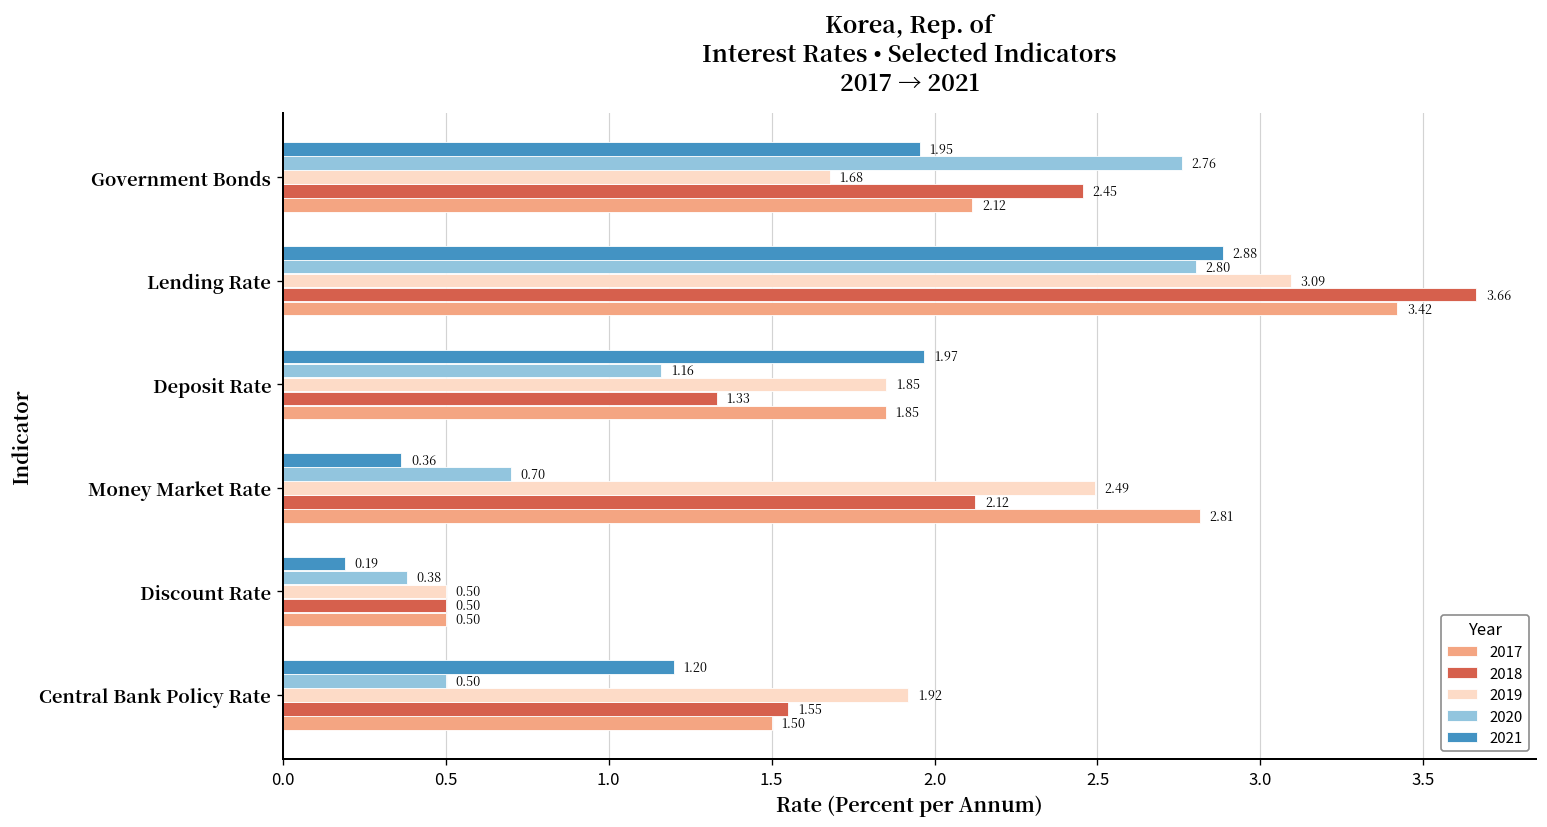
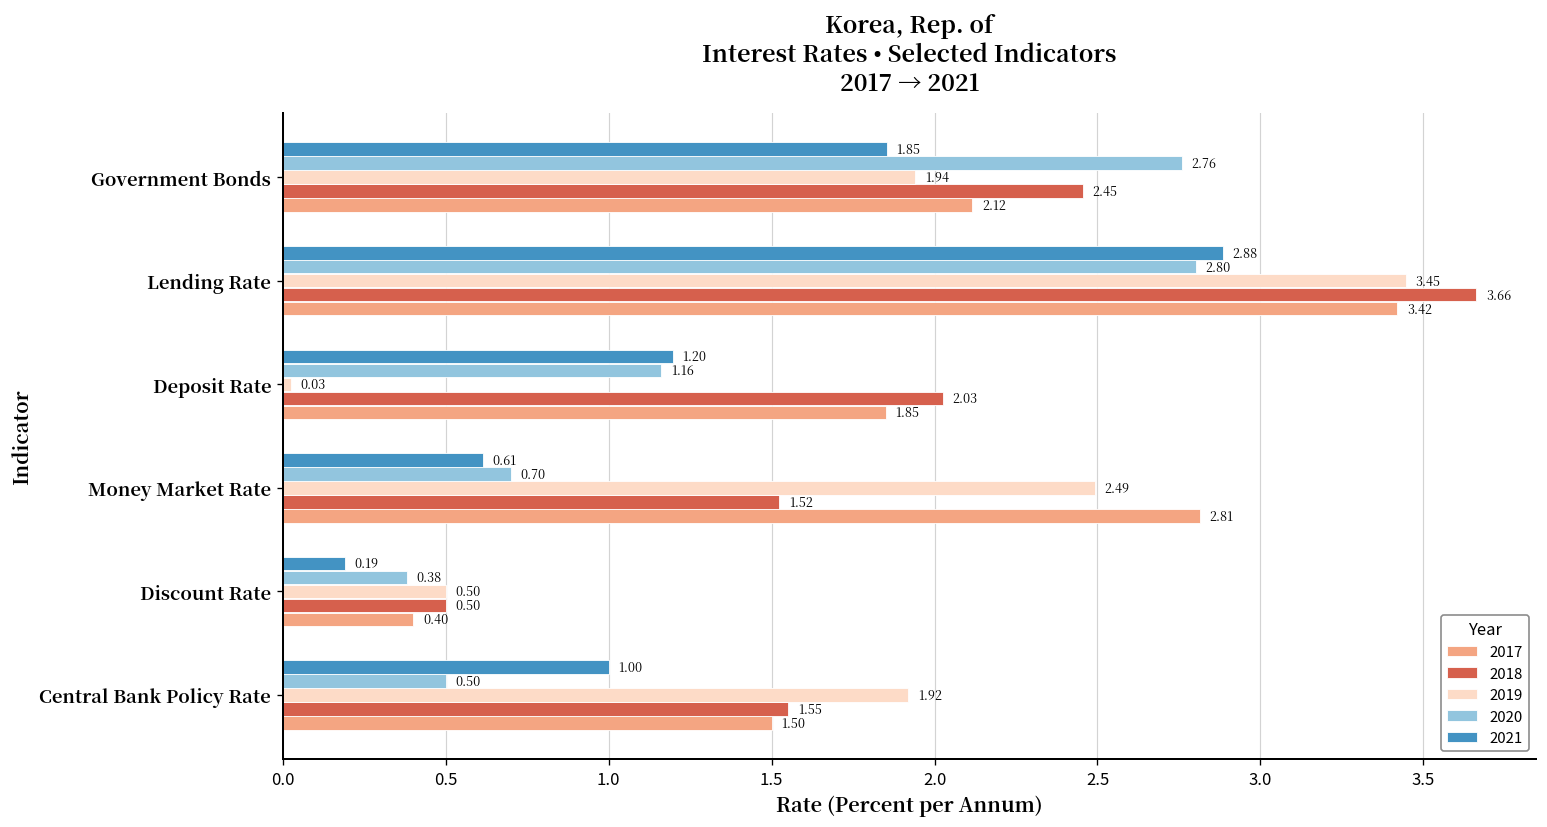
  {
    "2017": {
      "Government Bonds": 2.12,
      "Lending Rate": 3.42,
      "Deposit Rate": 1.85,
      "Money Market Rate": 2.81,
-     "Discount Rate": 0.50,
+     "Discount Rate": 0.40,
      "Central Bank Policy Rate": 1.50
    },
    "2018": {
      "Government Bonds": 2.45,
      "Lending Rate": 3.66,
-     "Deposit Rate": 1.33,
-     "Money Market Rate": 2.12,
+     "Deposit Rate": 2.03,
+     "Money Market Rate": 1.52,
      "Discount Rate": 0.50,
      "Central Bank Policy Rate": 1.55
    },
    "2019": {
-     "Government Bonds": 1.68,
-     "Lending Rate": 3.09,
-     "Deposit Rate": 1.85,
+     "Government Bonds": 1.94,
+     "Lending Rate": 3.45,
+     "Deposit Rate": 0.03,
      "Money Market Rate": 2.49,
      "Discount Rate": 0.50,
      "Central Bank Policy Rate": 1.92
    },
    "2020": {
      "Government Bonds": 2.76,
      "Lending Rate": 2.80,
      "Deposit Rate": 1.16,
      "Money Market Rate": 0.70,
      "Discount Rate": 0.38,
      "Central Bank Policy Rate": 0.50
    },
    "2021": {
-     "Government Bonds": 1.95,
+     "Government Bonds": 1.85,
      "Lending Rate": 2.88,
-     "Deposit Rate": 1.97,
-     "Money Market Rate": 0.36,
+     "Deposit Rate": 1.20,
+     "Money Market Rate": 0.61,
      "Discount Rate": 0.19,
-     "Central Bank Policy Rate": 1.20
+     "Central Bank Policy Rate": 1.00
    }
  }
